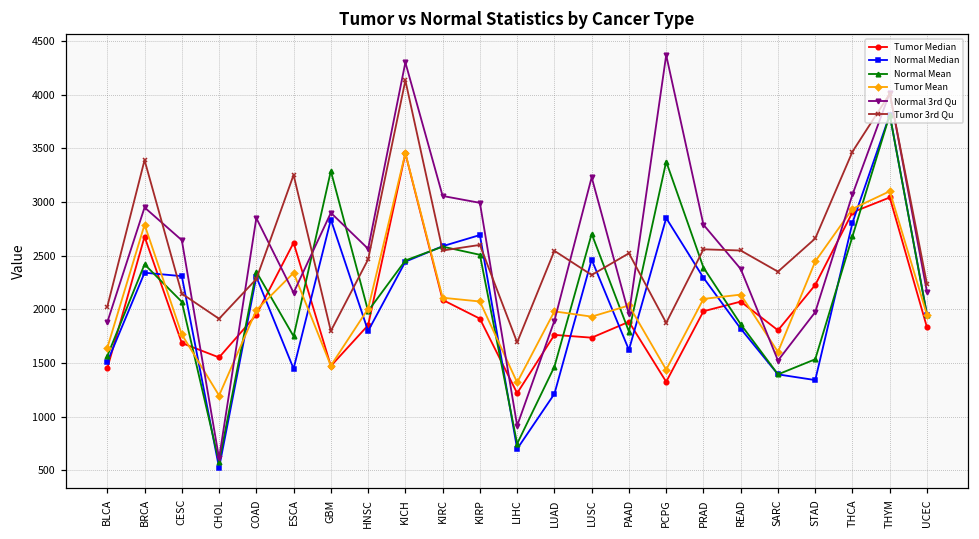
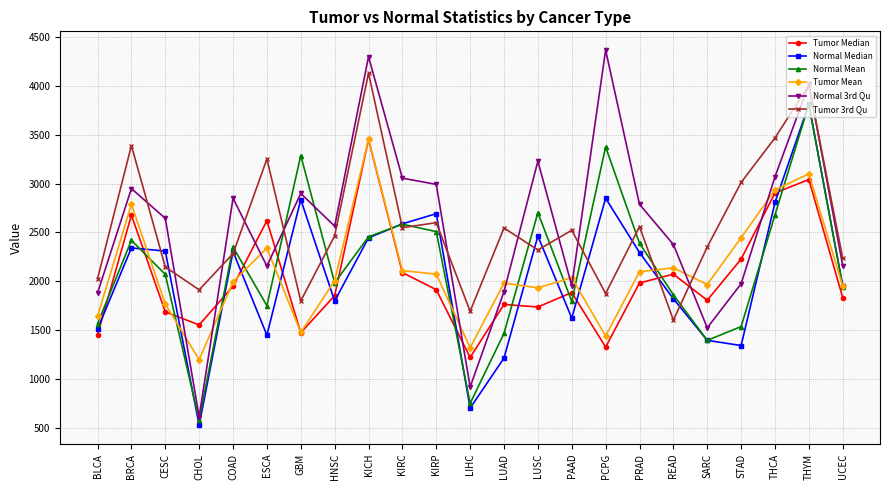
  {
    "Tumor Median": {
      "BLCA": 1500,
      "BRCA": 2700,
      "CESC": 1700,
      "CHOL": 1600,
      "COAD": 1900,
      "ESCA": 2600,
      "HNSC": 1900,
      "KIRP": 1900,
      "LIHC": 1200,
      "LUAD": 1800,
      "LUSC": 1700,
      "PAAD": 1900,
      "PCPG": 1300,
      "PRAD": 2000,
      "READ": 2100,
      "SARC": 1800,
      "STAD": 2200,
      "THCA": 2900,
      "THYM": 3000,
      "UCEC": 1800
    },
    "Normal Median": {
      "BLCA": 1500,
      "BRCA": 2300,
      "CESC": 2300,
      "CHOL": 500,
      "ESCA": 1400,
      "GBM": 2800,
      "HNSC": 1800,
      "KIRP": 2700,
      "LIHC": 700,
      "LUAD": 1200,
      "LUSC": 2500,
      "PAAD": 1600,
      "PCPG": 2900,
      "PRAD": 2300,
      "READ": 1800,
      "STAD": 1300,
      "THCA": 2800
    },
    "Normal Mean": {
      "BLCA": 1600,
      "BRCA": 2400,
      "CESC": 2100,
      "CHOL": 600,
      "COAD": 2400,
      "ESCA": 1700,
      "GBM": 3300,
      "KIRP": 2500,
      "LIHC": 700,
      "LUAD": 1500,
      "LUSC": 2700,
      "PAAD": 1800,
      "PCPG": 3400,
      "PRAD": 2400,
      "READ": 1900,
      "STAD": 1500,
      "THCA": 2700
    },
    "Tumor Mean": {
      "BLCA": 1600,
      "BRCA": 2800,
      "CESC": 1800,
      "CHOL": 1200,
      "COAD": 2000,
      "ESCA": 2300,
      "KIRP": 2100,
      "LIHC": 1300,
      "LUAD": 2000,
      "LUSC": 1900,
      "PAAD": 2000,
      "PCPG": 1400,
      "PRAD": 2100,
      "READ": 2100,
-     "SARC": 1600,
+     "SARC": 2000,
      "STAD": 2400,
      "THCA": 2900,
      "THYM": 3100
    },
    "Normal 3rd Qu": {
      "BLCA": 1900,
      "BRCA": 2900,
      "CESC": 2600,
      "CHOL": 600,
      "COAD": 2900,
      "ESCA": 2200,
      "GBM": 2900,
      "HNSC": 2600,
      "KICH": 4300,
      "KIRC": 3100,
      "KIRP": 3000,
      "LIHC": 900,
      "LUAD": 1900,
      "LUSC": 3200,
      "PAAD": 2000,
      "PCPG": 4400,
      "PRAD": 2800,
      "READ": 2400,
      "SARC": 1500,
      "STAD": 2000,
      "THCA": 3100,
      "UCEC": 2200
    },
    "Tumor 3rd Qu": {
      "BLCA": 2000,
      "BRCA": 3400,
      "CESC": 2100,
      "CHOL": 1900,
      "ESCA": 3300,
      "GBM": 1800,
      "HNSC": 2500,
      "KICH": 4100,
      "KIRC": 2500,
      "KIRP": 2600,
      "LIHC": 1700,
      "LUAD": 2500,
      "LUSC": 2300,
      "PAAD": 2500,
      "PCPG": 1900,
      "PRAD": 2600,
-     "READ": 2500,
+     "READ": 1600,
      "SARC": 2400,
-     "STAD": 2700,
+     "STAD": 3000,
      "THCA": 3500,
      "UCEC": 2200
    }
  }
